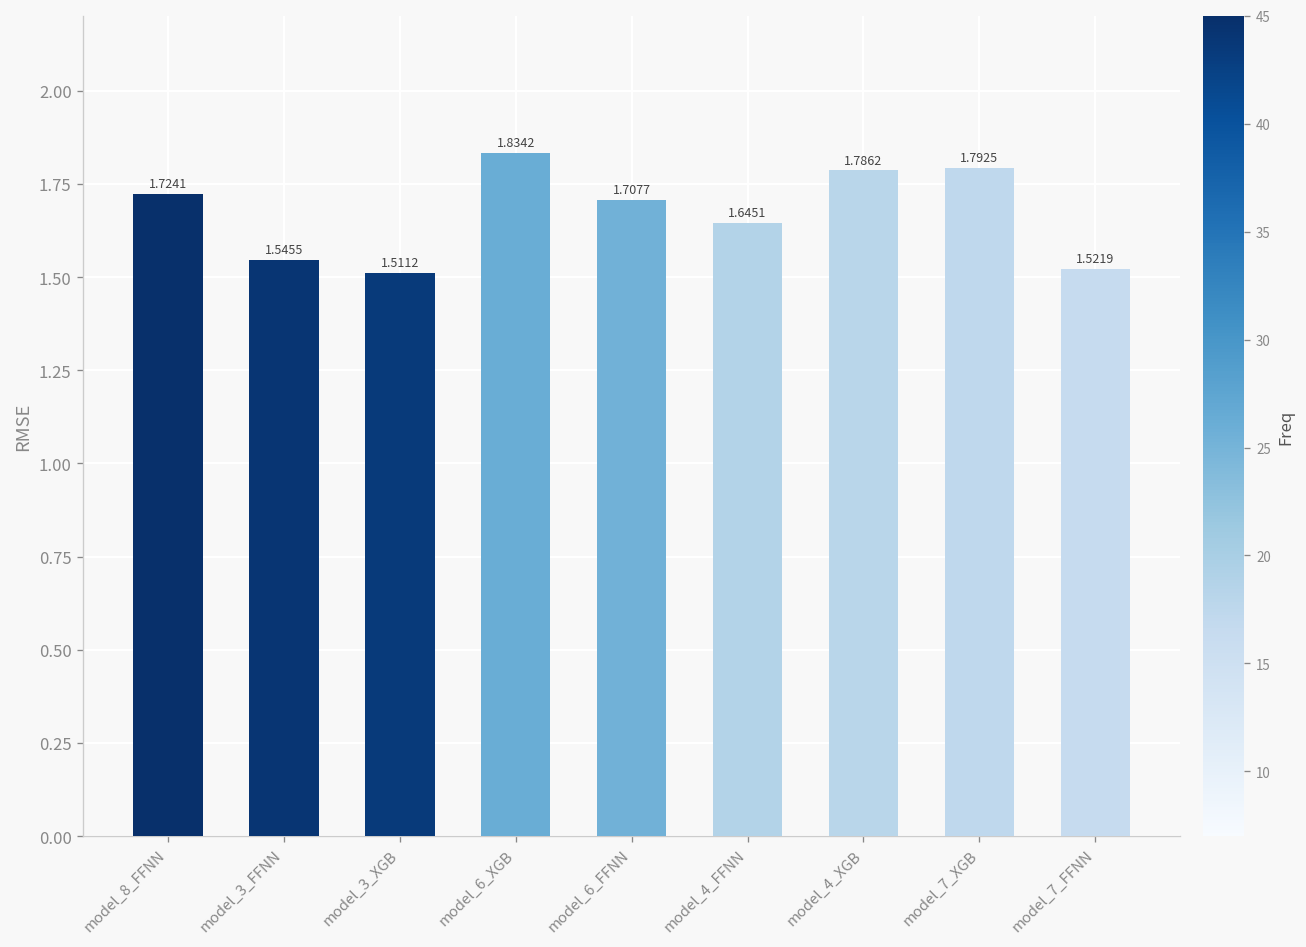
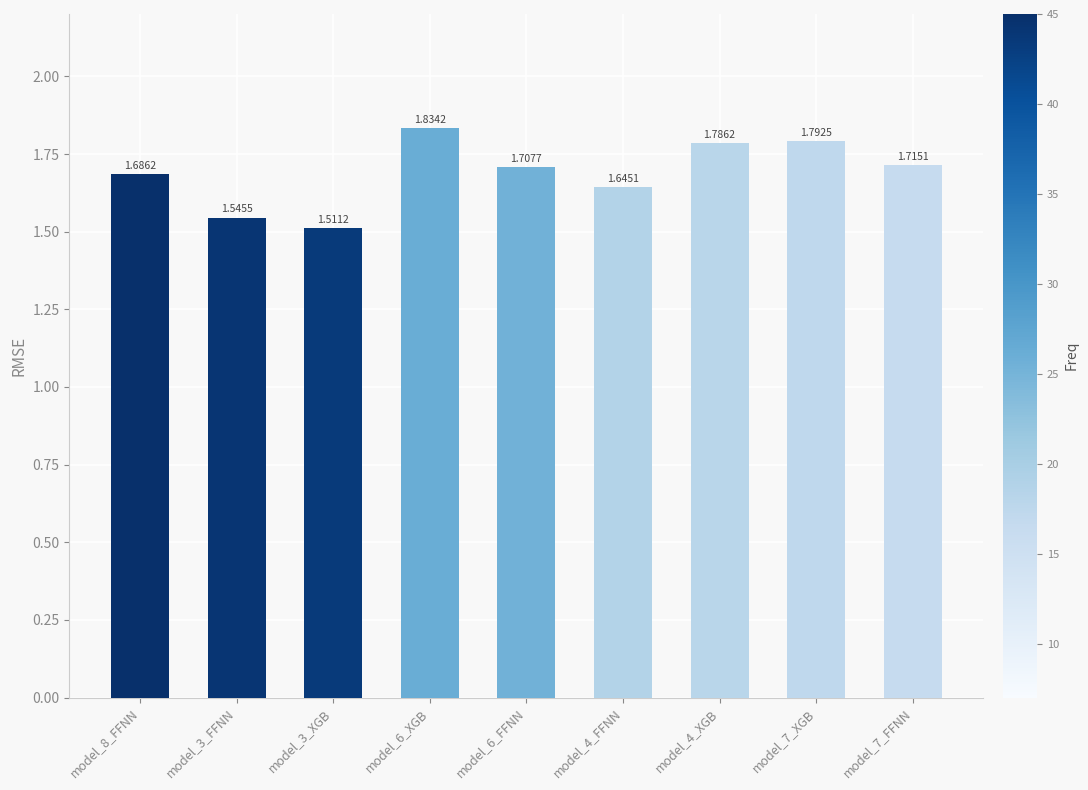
  {
-   "model_8_FFNN": 1.7241,
+   "model_8_FFNN": 1.6862,
    "model_3_FFNN": 1.5455,
    "model_3_XGB": 1.5112,
    "model_6_XGB": 1.8342,
    "model_6_FFNN": 1.7077,
    "model_4_FFNN": 1.6451,
    "model_4_XGB": 1.7862,
    "model_7_XGB": 1.7925,
-   "model_7_FFNN": 1.5219
+   "model_7_FFNN": 1.7151
  }
